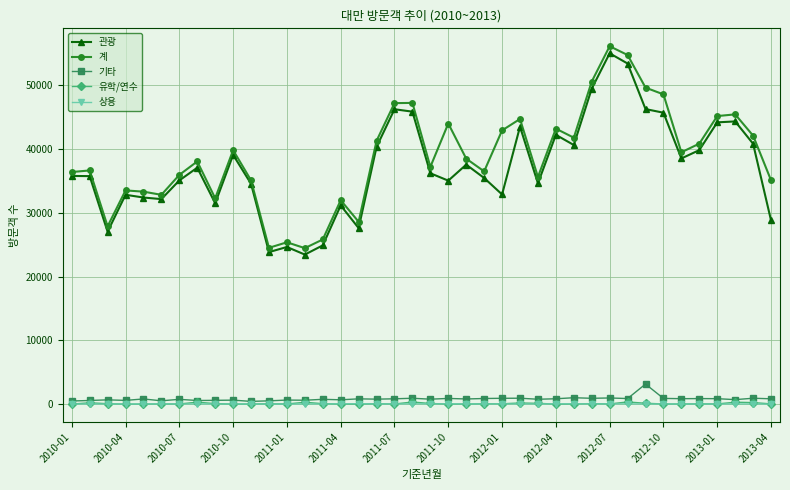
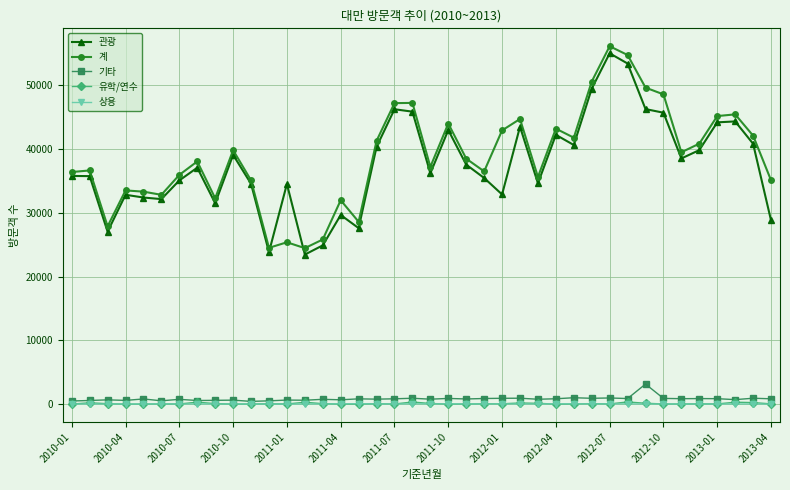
  {
    "관광": {
      "2010-01": 36000,
      "2010-04": 33000,
      "2010-07": 35000,
      "2010-10": 39000,
-     "2011-01": 25000,
-     "2011-04": 31000,
+     "2011-01": 35000,
+     "2011-04": 30000,
      "2011-07": 46000,
-     "2011-10": 35000,
+     "2011-10": 43000,
      "2012-01": 33000,
      "2012-04": 42000,
      "2012-07": 55000,
      "2012-10": 46000,
      "2013-01": 44000,
      "2013-04": 29000
    }
  }
